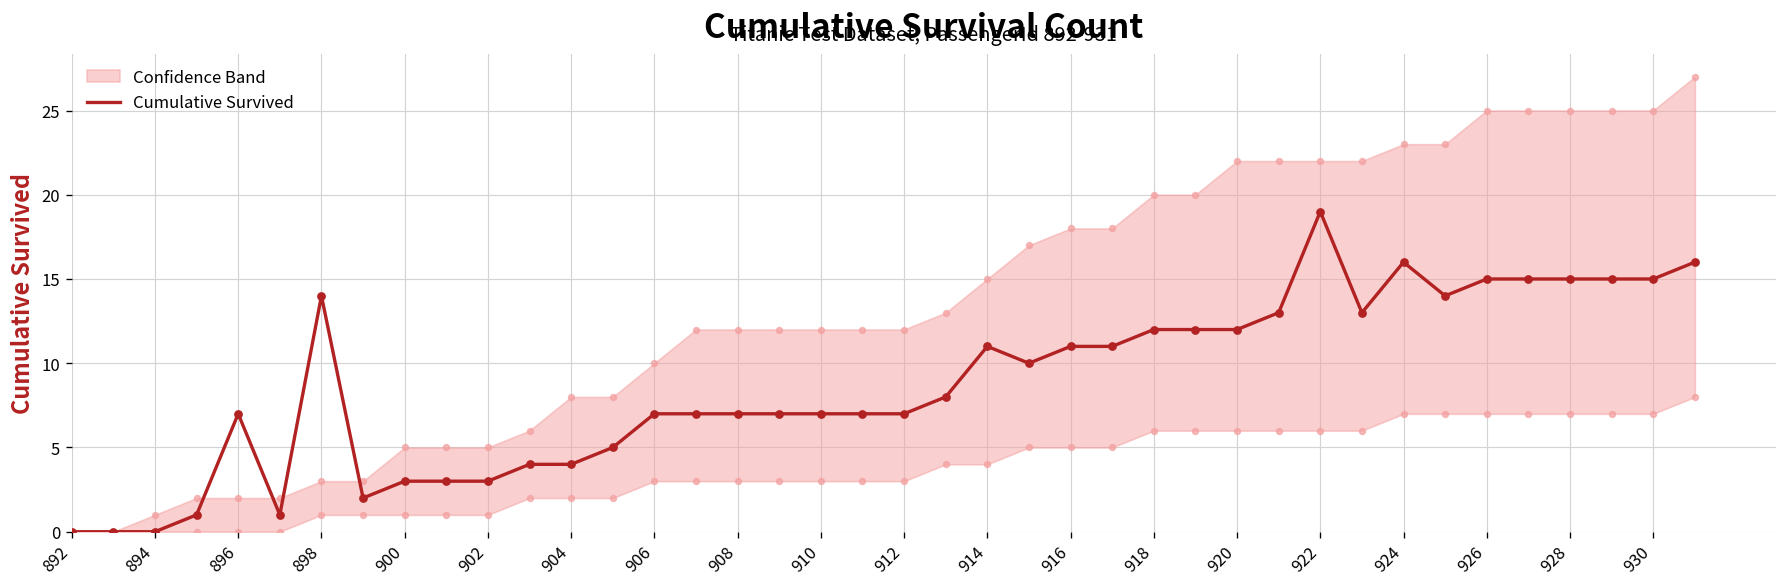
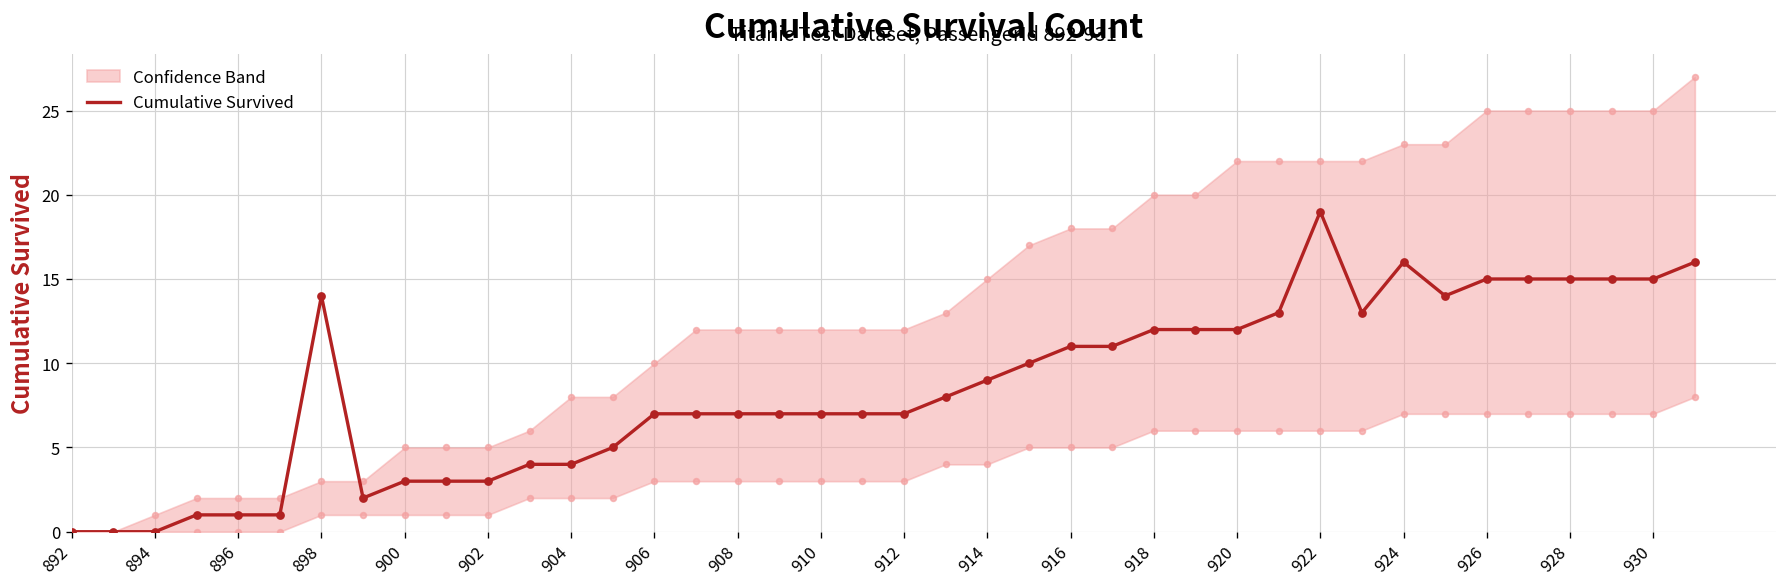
  {
    "Cumulative Survived": {
-     "896": 7,
+     "896": 1,
      "898": 14,
      "900": 3,
      "902": 3,
      "904": 4,
      "906": 7,
      "908": 7,
      "910": 7,
      "912": 7,
-     "914": 11,
+     "914": 9,
      "916": 11,
      "918": 12,
      "920": 12,
      "922": 19,
      "924": 16,
      "926": 15,
      "928": 15,
      "930": 15
    }
  }
